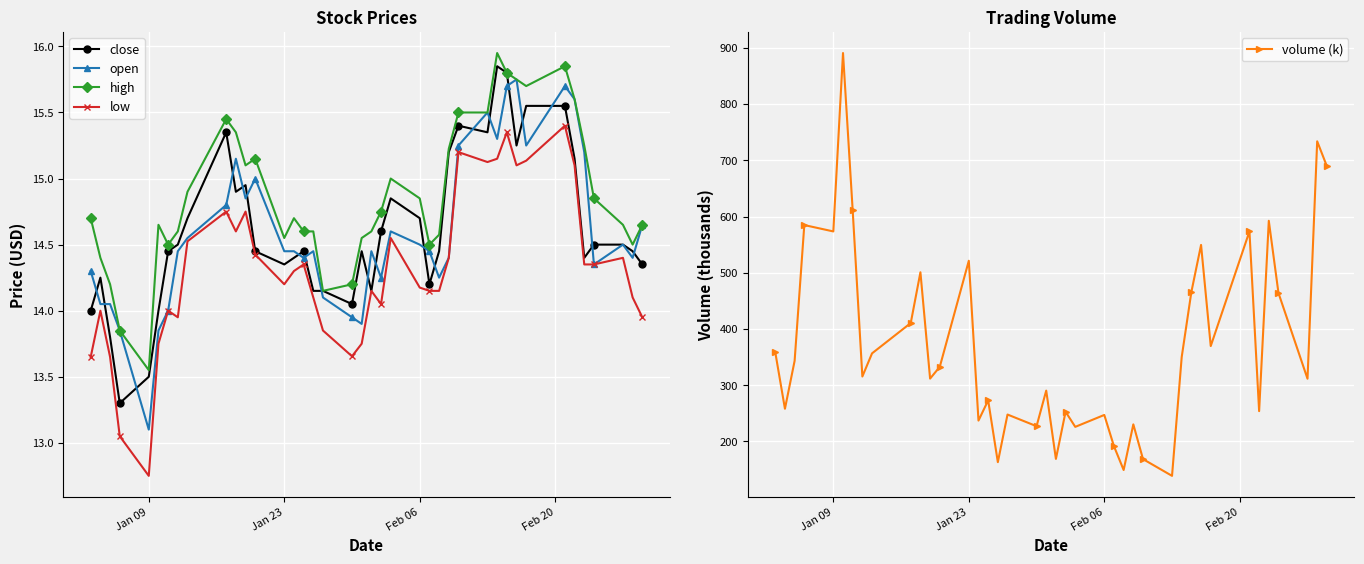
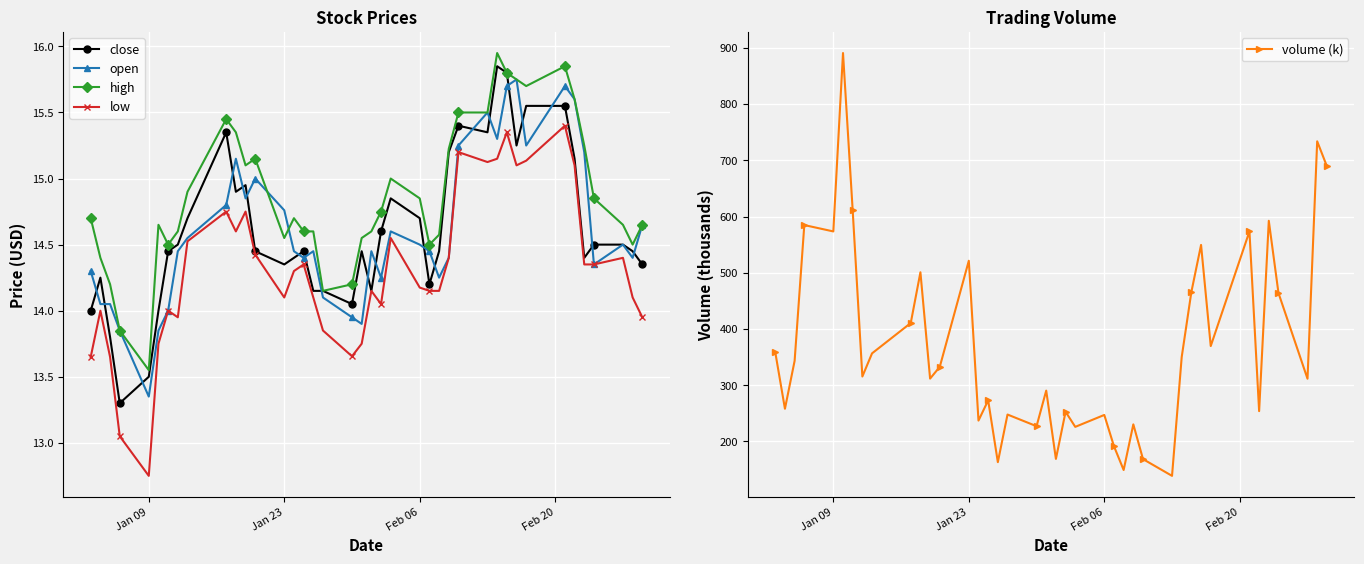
  {
    "Stock Prices": {
      "close": {
        "Jan 09": 13.50,
        "Jan 23": 14.35,
        "Feb 06": 14.70
      },
      "open": {
-       "Jan 09": 13.10,
-       "Jan 23": 14.45,
+       "Jan 09": 13.35,
+       "Jan 23": 14.76,
        "Feb 06": 14.50
      },
      "high": {
        "Jan 09": 13.55,
        "Jan 23": 14.55,
        "Feb 06": 14.85
      },
      "low": {
        "Jan 09": 12.75,
-       "Jan 23": 14.2,
+       "Jan 23": 14.1,
        "Feb 06": 14.18
      }
    },
    "Trading Volume": {
      "Jan 09": 570,
      "Jan 23": 520,
      "Feb 06": 250
    }
  }
